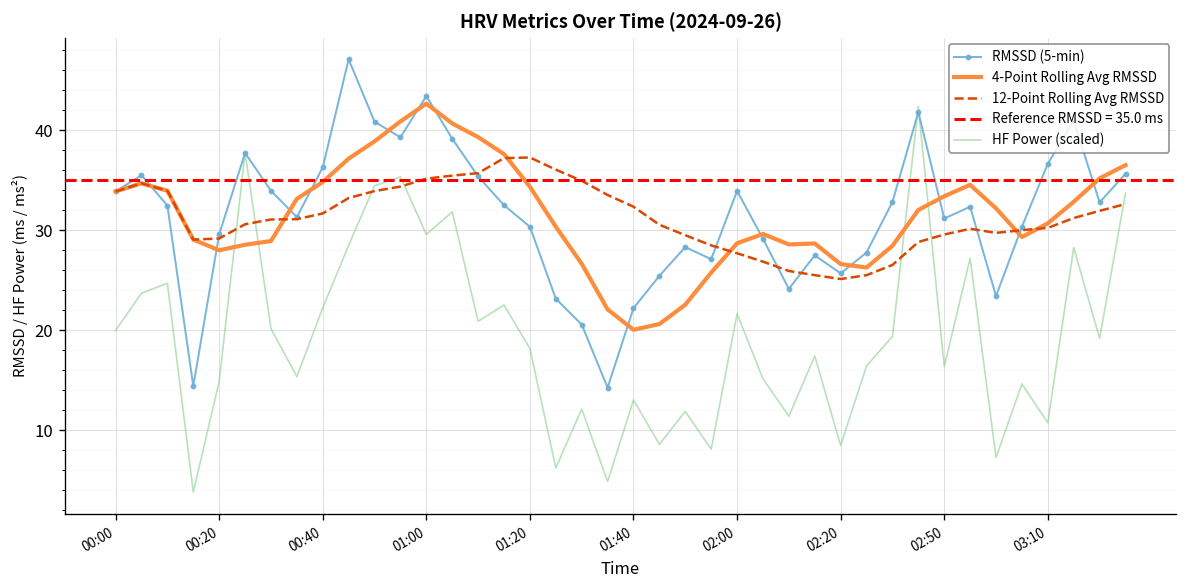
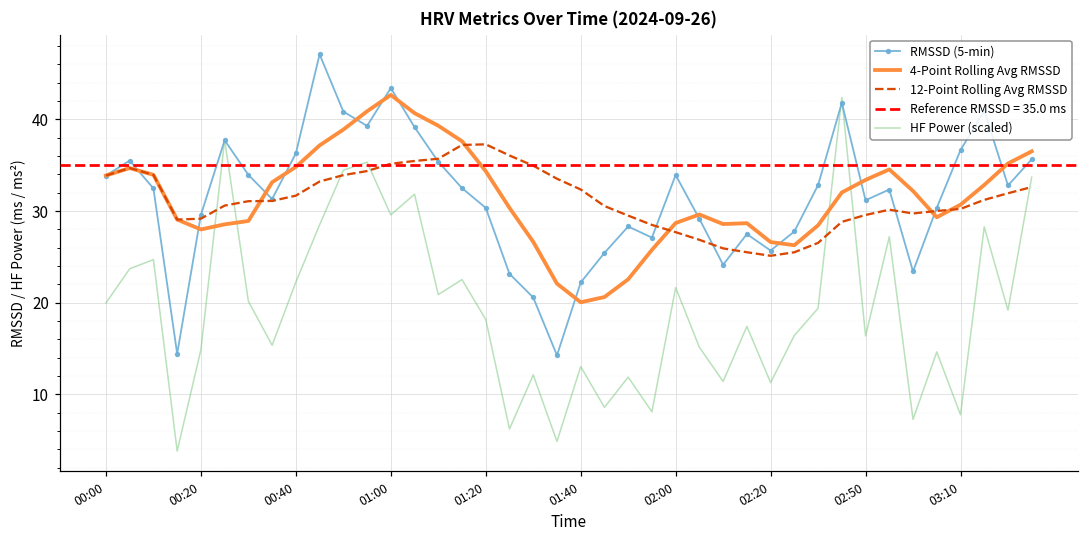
  {
    "RMSSD (5-min)": {
      "00:20": 30,
      "00:40": 36,
      "01:00": 43,
      "01:20": 30,
      "01:40": 22,
      "02:00": 34,
      "02:20": 26,
      "02:50": 31,
      "03:10": 37
    },
    "4-Point Rolling Avg RMSSD": {
      "00:20": 28,
      "00:40": 35,
      "01:00": 43,
      "01:20": 34,
      "01:40": 20,
      "02:00": 29,
      "02:20": 27,
      "02:50": 33,
      "03:10": 31
    },
    "12-Point Rolling Avg RMSSD": {
      "00:20": 29,
      "00:40": 32,
      "01:00": 35,
      "01:20": 37,
      "01:40": 32,
      "02:00": 28,
      "02:20": 25,
      "02:50": 30,
      "03:10": 30
    },
    "HF Power (scaled)": {
      "00:00": 20,
      "00:20": 15,
      "00:40": 22,
      "01:00": 30,
      "01:20": 18,
      "01:40": 13,
      "02:00": 22,
-     "02:20": 8,
+     "02:20": 11,
      "02:50": 16,
-     "03:10": 11
+     "03:10": 8
    }
  }
